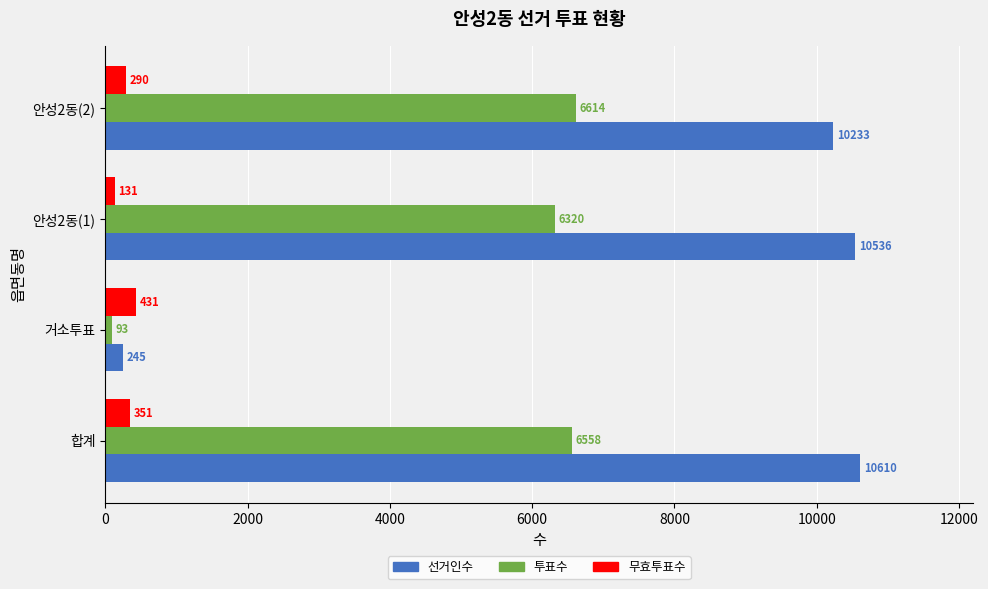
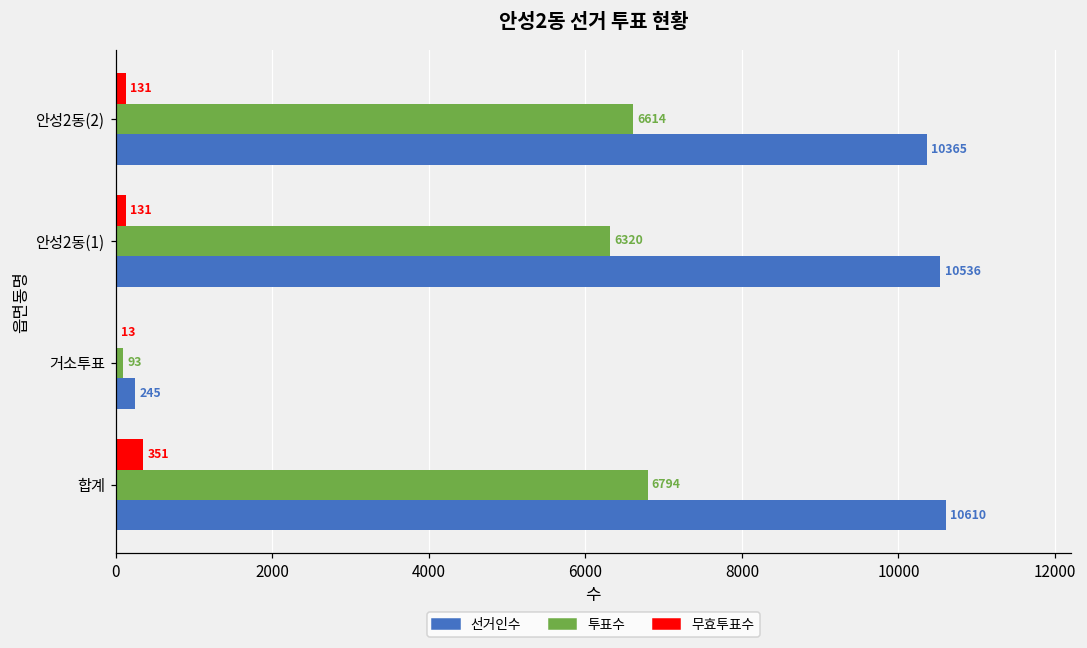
  {
    "선거인수": {
-     "안성2동(2)": 10233,
+     "안성2동(2)": 10365,
      "안성2동(1)": 10536,
      "거소투표": 245,
      "합계": 10610
    },
    "투표수": {
      "안성2동(2)": 6614,
      "안성2동(1)": 6320,
      "거소투표": 93,
-     "합계": 6558
+     "합계": 6794
    },
    "무효투표수": {
-     "안성2동(2)": 290,
+     "안성2동(2)": 131,
      "안성2동(1)": 131,
-     "거소투표": 431,
+     "거소투표": 13,
      "합계": 351
    }
  }
